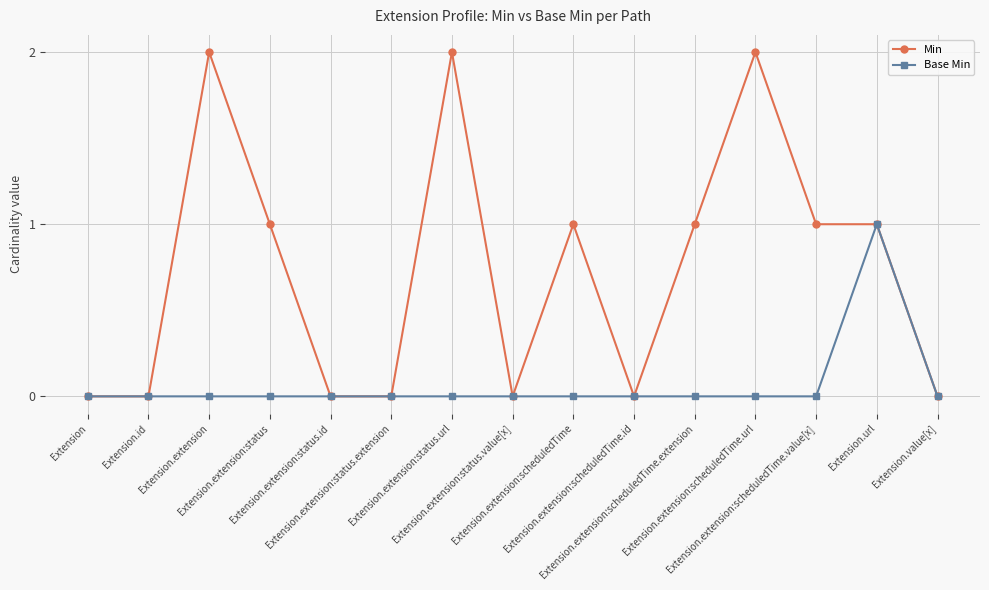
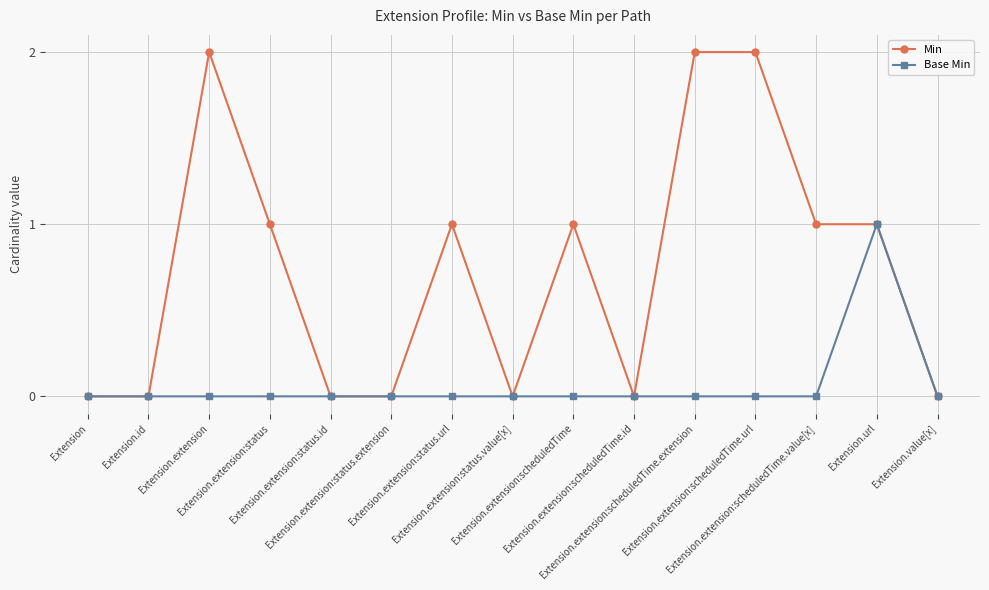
  {
    "Min": {
      "Extension.extension": 2,
      "Extension.extension:status": 1,
-     "Extension.extension:status.url": 2,
+     "Extension.extension:status.url": 1,
      "Extension.extension:scheduledTime": 1,
-     "Extension.extension:scheduledTime.extension": 1,
+     "Extension.extension:scheduledTime.extension": 2,
      "Extension.extension:scheduledTime.url": 2,
      "Extension.extension:scheduledTime.value[x]": 1
    },
    "Base Min": {
      "Extension.extension": 0,
      "Extension.extension:status": 0,
      "Extension.extension:status.url": 0,
      "Extension.extension:scheduledTime": 0,
      "Extension.extension:scheduledTime.extension": 0,
      "Extension.extension:scheduledTime.url": 0,
      "Extension.extension:scheduledTime.value[x]": 0
    }
  }
